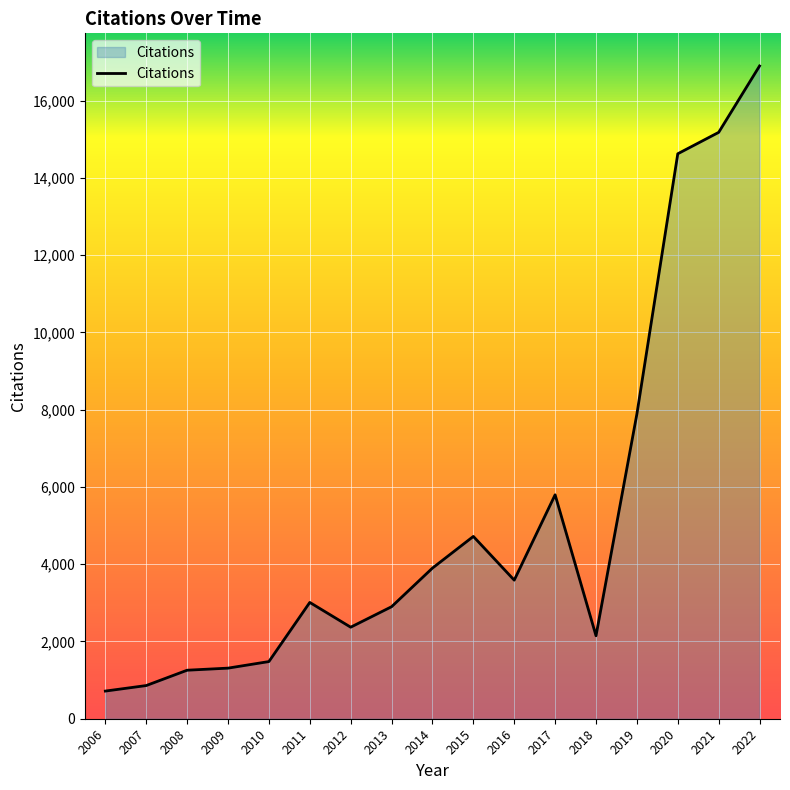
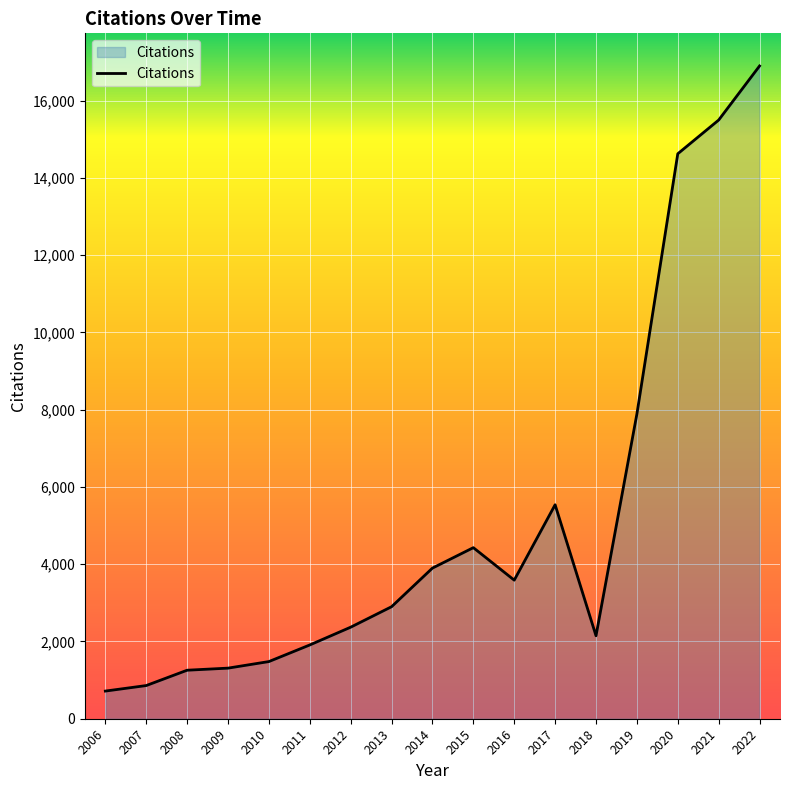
  {
    "2006": "700",
    "2007": "900",
    "2008": "1,300",
    "2009": "1,300",
    "2010": "1,500",
-   "2011": "3,000",
+   "2011": "1,900",
    "2012": "2,400",
    "2013": "2,900",
    "2014": "3,900",
-   "2015": "4,700",
+   "2015": "4,400",
    "2016": "3,600",
-   "2017": "5,800",
+   "2017": "5,500",
    "2018": "2,100",
    "2019": "7,900",
    "2020": "14,600",
-   "2021": "15,200",
+   "2021": "15,500",
    "2022": "16,900"
  }
